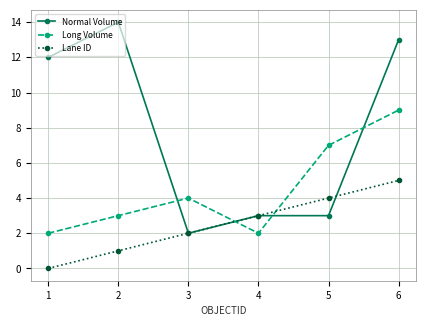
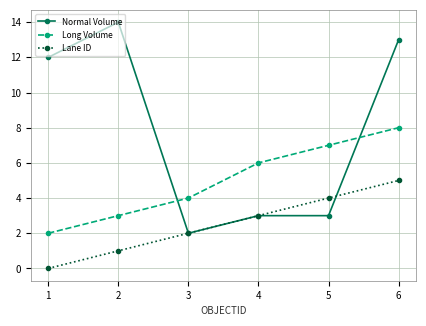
  {
    "Long Volume": {
      "1": 2,
      "2": 3,
      "3": 4,
-     "4": 2,
+     "4": 6,
      "5": 7,
-     "6": 9
+     "6": 8
    }
  }
